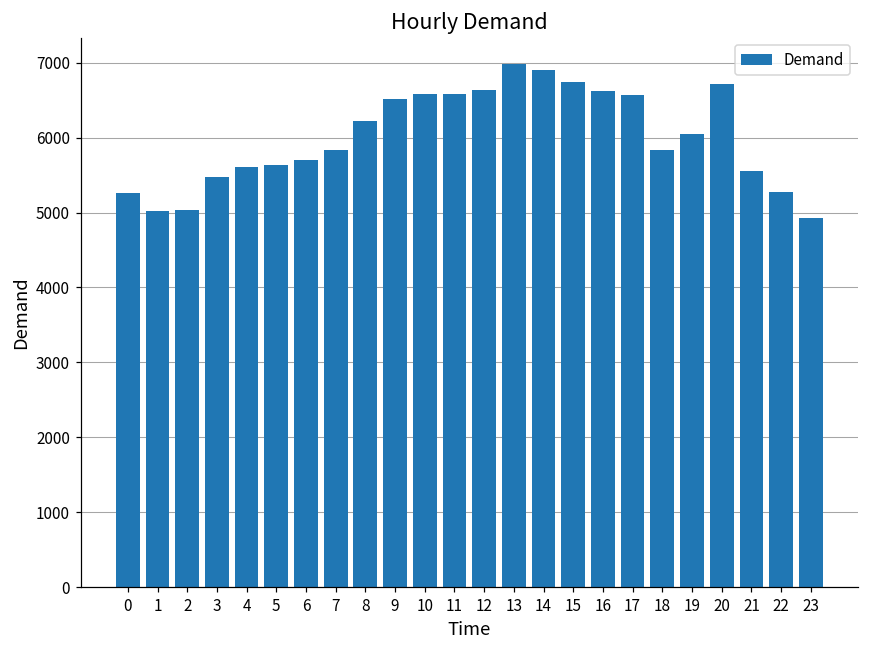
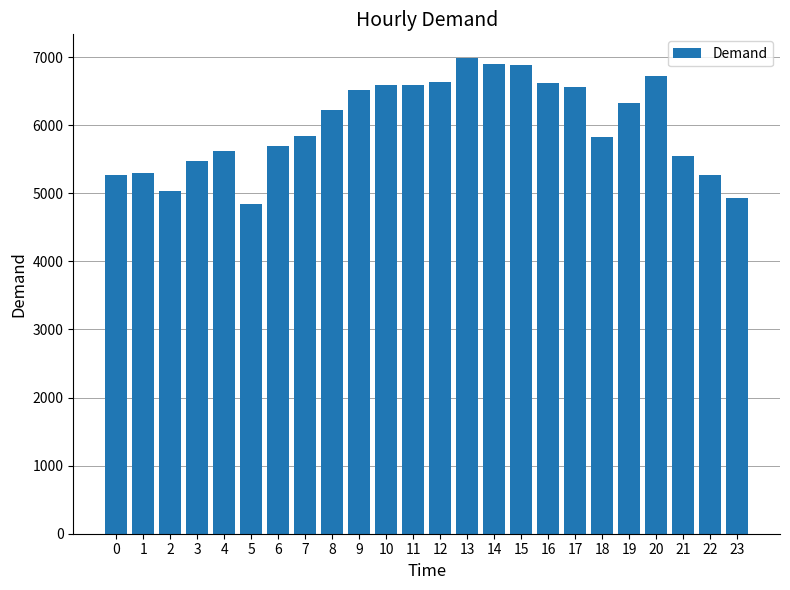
  {
    "0": 5300,
-   "1": 5000,
+   "1": 5300,
    "2": 5000,
    "3": 5500,
    "4": 5600,
-   "5": 5600,
+   "5": 4800,
    "6": 5700,
    "7": 5800,
    "8": 6200,
    "9": 6500,
    "10": 6600,
    "11": 6600,
    "12": 6600,
    "13": 7000,
    "14": 6900,
-   "15": 6700,
+   "15": 6900,
    "16": 6600,
    "17": 6600,
    "18": 5800,
-   "19": 6000,
+   "19": 6300,
    "20": 6700,
    "21": 5600,
    "22": 5300,
    "23": 4900
  }
